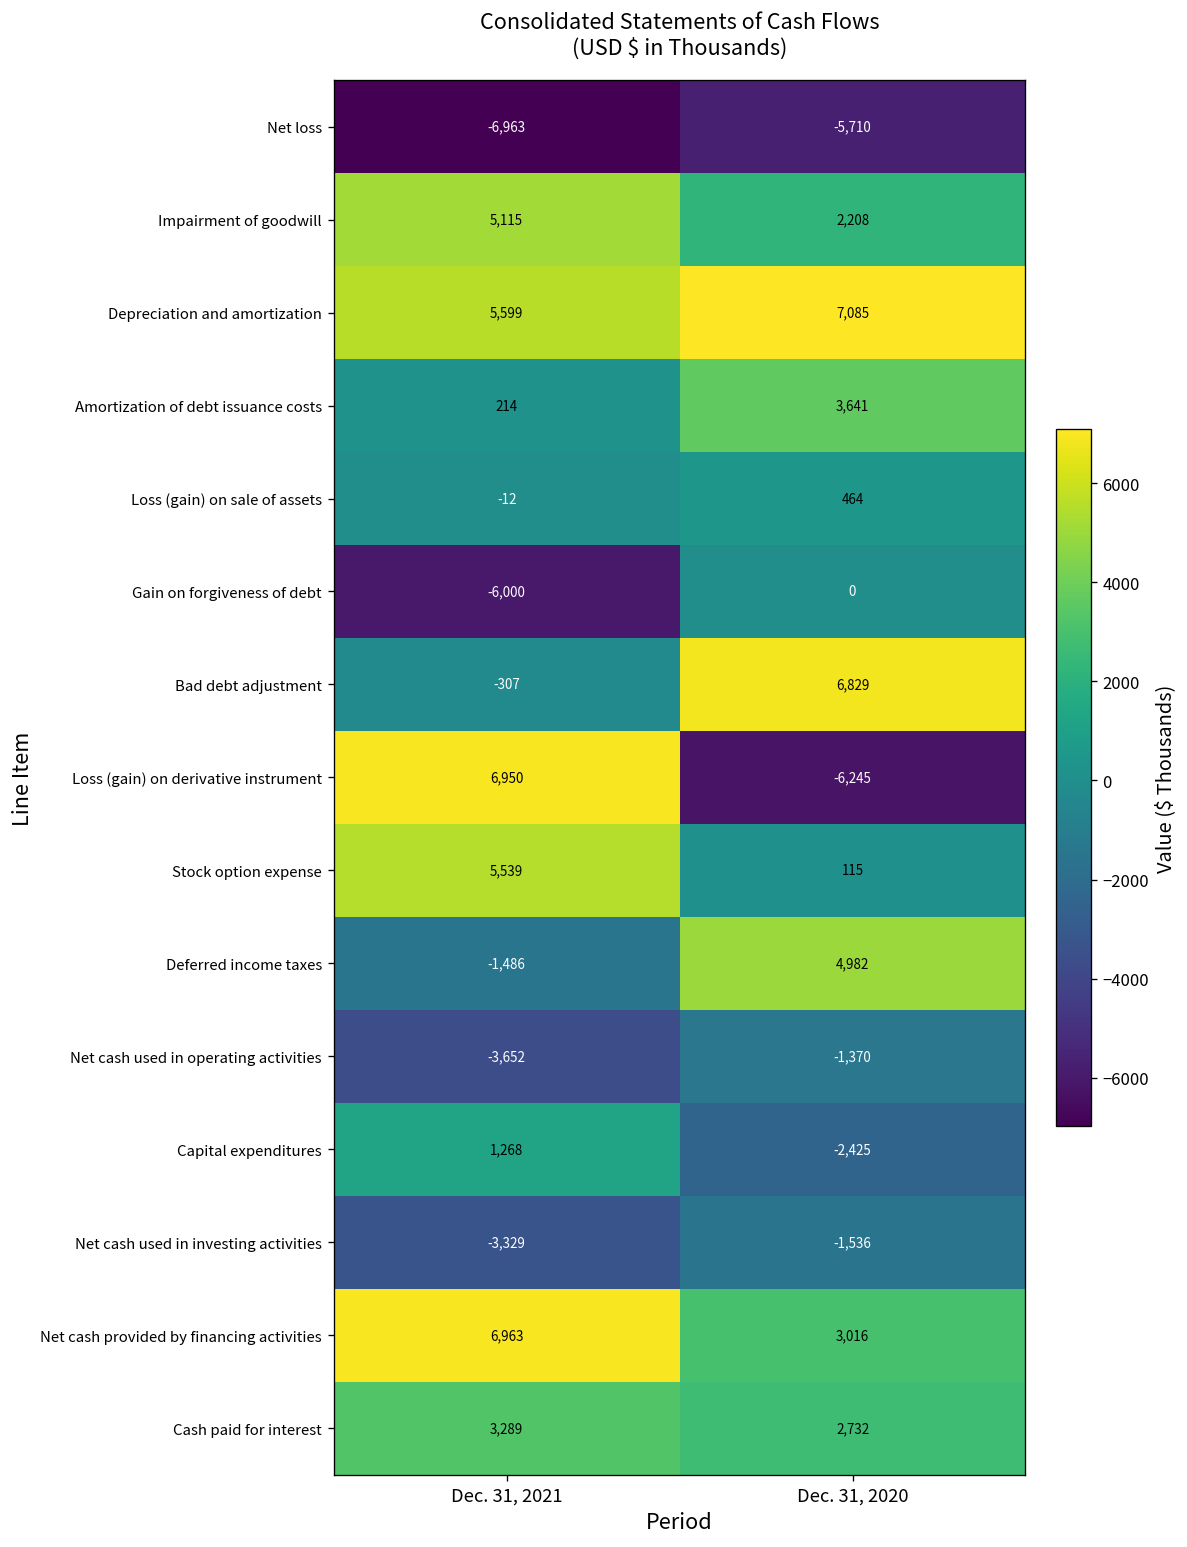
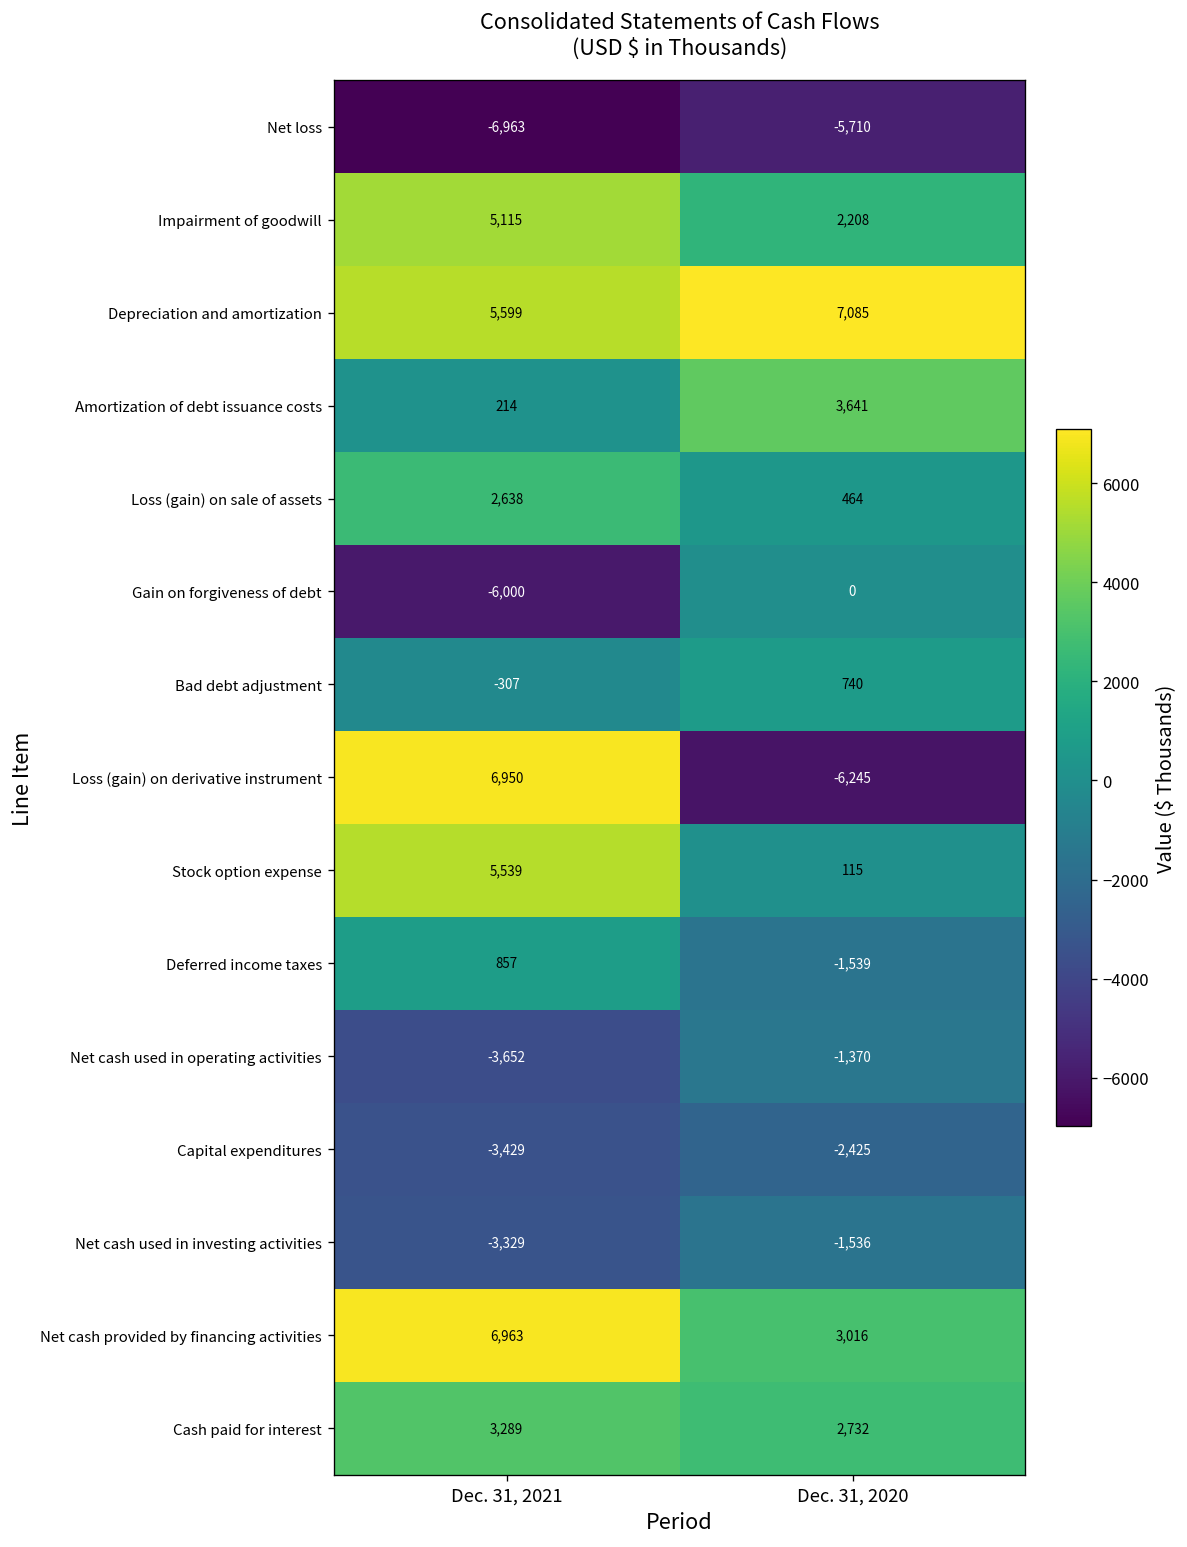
  {
    "Net loss": {
      "Dec. 31, 2021": "-6,963",
      "Dec. 31, 2020": "-5,710"
    },
    "Impairment of goodwill": {
      "Dec. 31, 2021": "5,115",
      "Dec. 31, 2020": "2,208"
    },
    "Depreciation and amortization": {
      "Dec. 31, 2021": "5,599",
      "Dec. 31, 2020": "7,085"
    },
    "Amortization of debt issuance costs": {
      "Dec. 31, 2021": "214",
      "Dec. 31, 2020": "3,641"
    },
    "Loss (gain) on sale of assets": {
-     "Dec. 31, 2021": "-12",
+     "Dec. 31, 2021": "2,638",
      "Dec. 31, 2020": "464"
    },
    "Gain on forgiveness of debt": {
      "Dec. 31, 2021": "-6,000",
      "Dec. 31, 2020": "0"
    },
    "Bad debt adjustment": {
      "Dec. 31, 2021": "-307",
-     "Dec. 31, 2020": "6,829"
+     "Dec. 31, 2020": "740"
    },
    "Loss (gain) on derivative instrument": {
      "Dec. 31, 2021": "6,950",
      "Dec. 31, 2020": "-6,245"
    },
    "Stock option expense": {
      "Dec. 31, 2021": "5,539",
      "Dec. 31, 2020": "115"
    },
    "Deferred income taxes": {
-     "Dec. 31, 2021": "-1,486",
-     "Dec. 31, 2020": "4,982"
+     "Dec. 31, 2021": "857",
+     "Dec. 31, 2020": "-1,539"
    },
    "Net cash used in operating activities": {
      "Dec. 31, 2021": "-3,652",
      "Dec. 31, 2020": "-1,370"
    },
    "Capital expenditures": {
-     "Dec. 31, 2021": "1,268",
+     "Dec. 31, 2021": "-3,429",
      "Dec. 31, 2020": "-2,425"
    },
    "Net cash used in investing activities": {
      "Dec. 31, 2021": "-3,329",
      "Dec. 31, 2020": "-1,536"
    },
    "Net cash provided by financing activities": {
      "Dec. 31, 2021": "6,963",
      "Dec. 31, 2020": "3,016"
    },
    "Cash paid for interest": {
      "Dec. 31, 2021": "3,289",
      "Dec. 31, 2020": "2,732"
    }
  }
